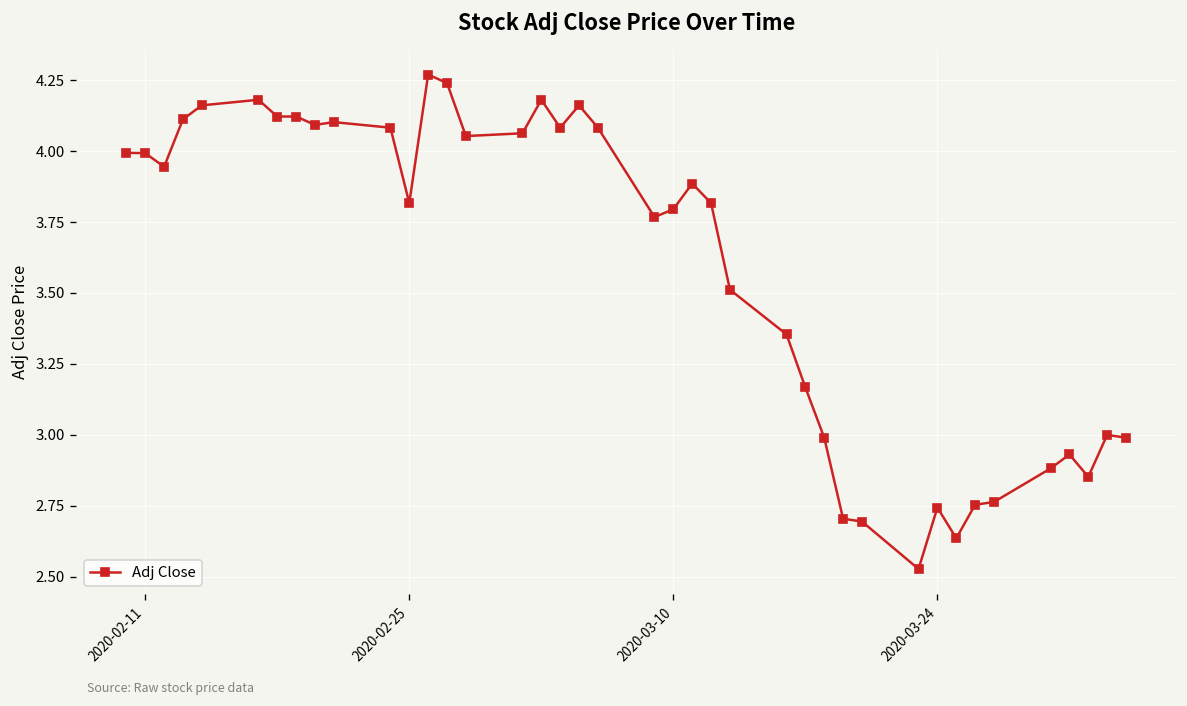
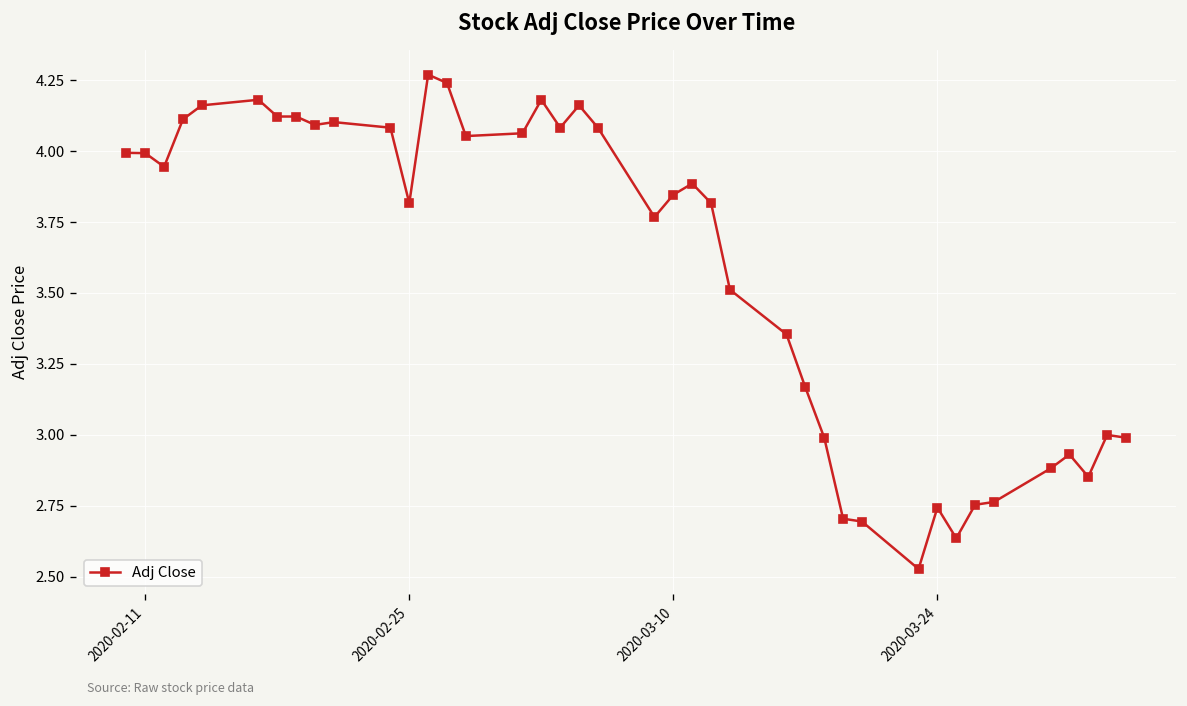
  {
    "2020-02-11": 3.99,
    "2020-02-25": 3.82,
-   "2020-03-10": 3.79,
+   "2020-03-10": 3.85,
    "2020-03-24": 2.74
  }
